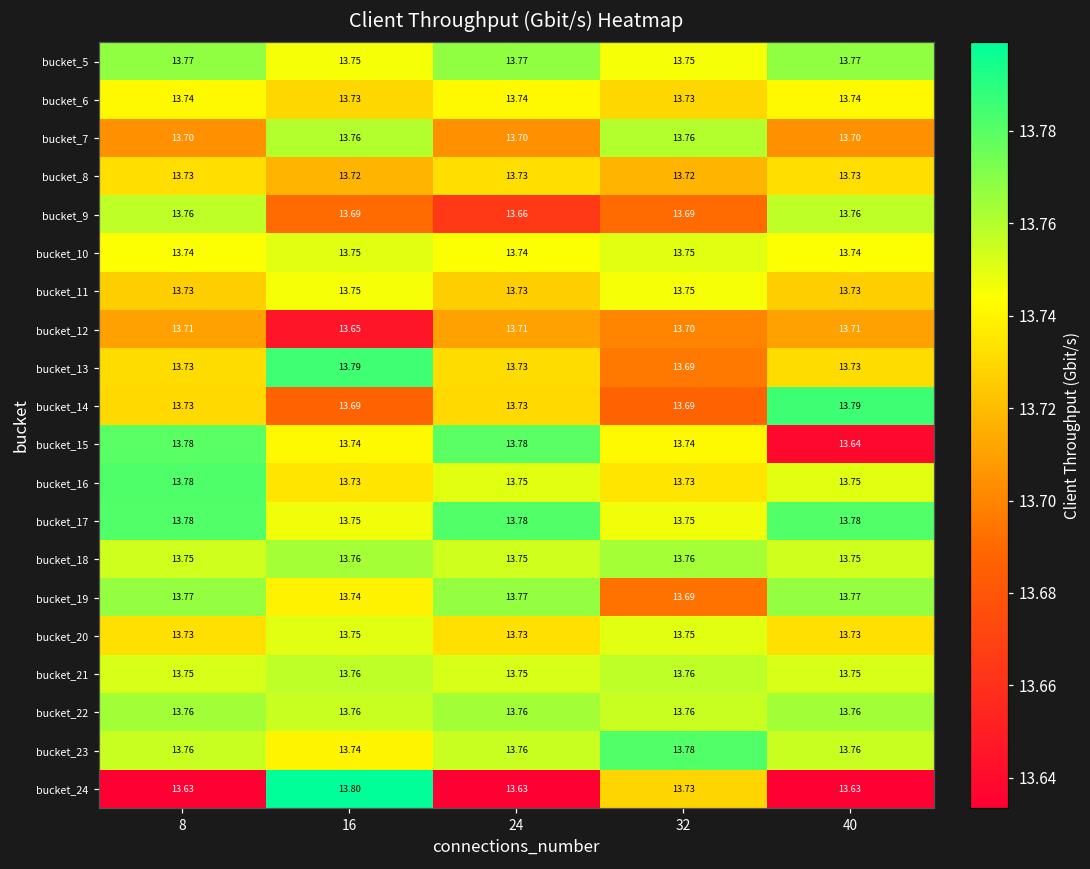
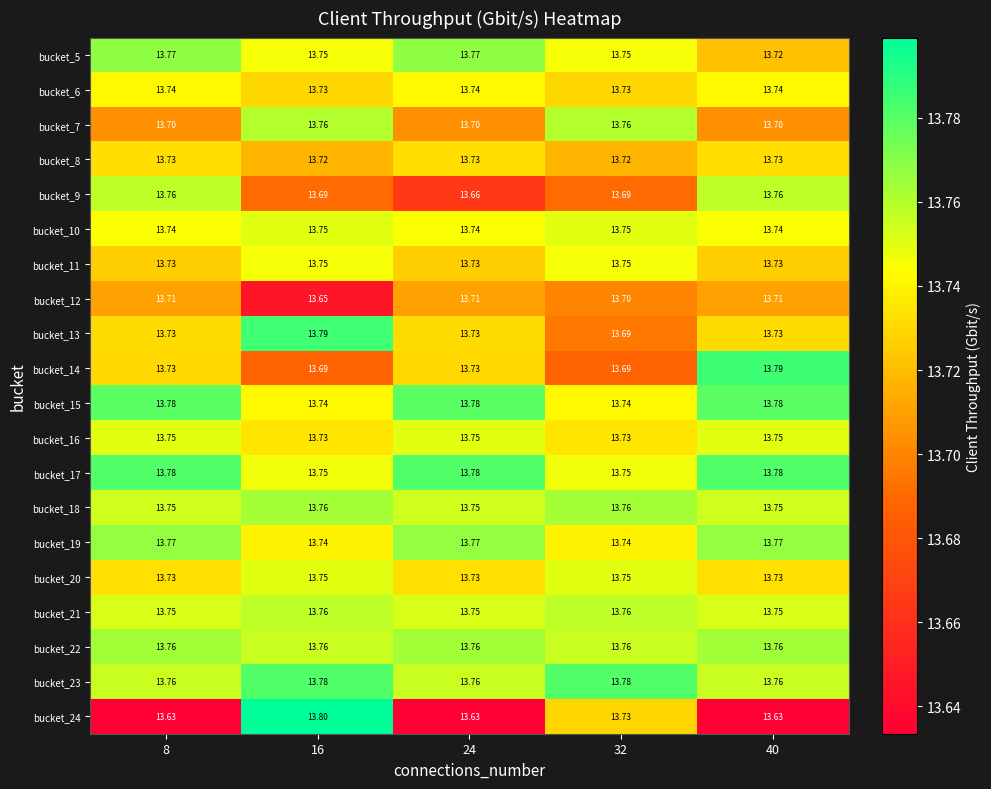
  {
    "bucket_5": {
      "8": 13.77,
      "16": 13.75,
      "24": 13.77,
      "32": 13.75,
-     "40": 13.77
+     "40": 13.72
    },
    "bucket_6": {
      "8": 13.74,
      "16": 13.73,
      "24": 13.74,
      "32": 13.73,
      "40": 13.74
    },
    "bucket_7": {
      "8": 13.70,
      "16": 13.76,
      "24": 13.70,
      "32": 13.76,
      "40": 13.70
    },
    "bucket_8": {
      "8": 13.73,
      "16": 13.72,
      "24": 13.73,
      "32": 13.72,
      "40": 13.73
    },
    "bucket_9": {
      "8": 13.76,
      "16": 13.69,
      "24": 13.66,
      "32": 13.69,
      "40": 13.76
    },
    "bucket_10": {
      "8": 13.74,
      "16": 13.75,
      "24": 13.74,
      "32": 13.75,
      "40": 13.74
    },
    "bucket_11": {
      "8": 13.73,
      "16": 13.75,
      "24": 13.73,
      "32": 13.75,
      "40": 13.73
    },
    "bucket_12": {
      "8": 13.71,
      "16": 13.65,
      "24": 13.71,
      "32": 13.70,
      "40": 13.71
    },
    "bucket_13": {
      "8": 13.73,
      "16": 13.79,
      "24": 13.73,
      "32": 13.69,
      "40": 13.73
    },
    "bucket_14": {
      "8": 13.73,
      "16": 13.69,
      "24": 13.73,
      "32": 13.69,
      "40": 13.79
    },
    "bucket_15": {
      "8": 13.78,
      "16": 13.74,
      "24": 13.78,
      "32": 13.74,
-     "40": 13.64
+     "40": 13.78
    },
    "bucket_16": {
-     "8": 13.78,
+     "8": 13.75,
      "16": 13.73,
      "24": 13.75,
      "32": 13.73,
      "40": 13.75
    },
    "bucket_17": {
      "8": 13.78,
      "16": 13.75,
      "24": 13.78,
      "32": 13.75,
      "40": 13.78
    },
    "bucket_18": {
      "8": 13.75,
      "16": 13.76,
      "24": 13.75,
      "32": 13.76,
      "40": 13.75
    },
    "bucket_19": {
      "8": 13.77,
      "16": 13.74,
      "24": 13.77,
-     "32": 13.69,
+     "32": 13.74,
      "40": 13.77
    },
    "bucket_20": {
      "8": 13.73,
      "16": 13.75,
      "24": 13.73,
      "32": 13.75,
      "40": 13.73
    },
    "bucket_21": {
      "8": 13.75,
      "16": 13.76,
      "24": 13.75,
      "32": 13.76,
      "40": 13.75
    },
    "bucket_22": {
      "8": 13.76,
      "16": 13.76,
      "24": 13.76,
      "32": 13.76,
      "40": 13.76
    },
    "bucket_23": {
      "8": 13.76,
-     "16": 13.74,
+     "16": 13.78,
      "24": 13.76,
      "32": 13.78,
      "40": 13.76
    },
    "bucket_24": {
      "8": 13.63,
      "16": 13.80,
      "24": 13.63,
      "32": 13.73,
      "40": 13.63
    }
  }
